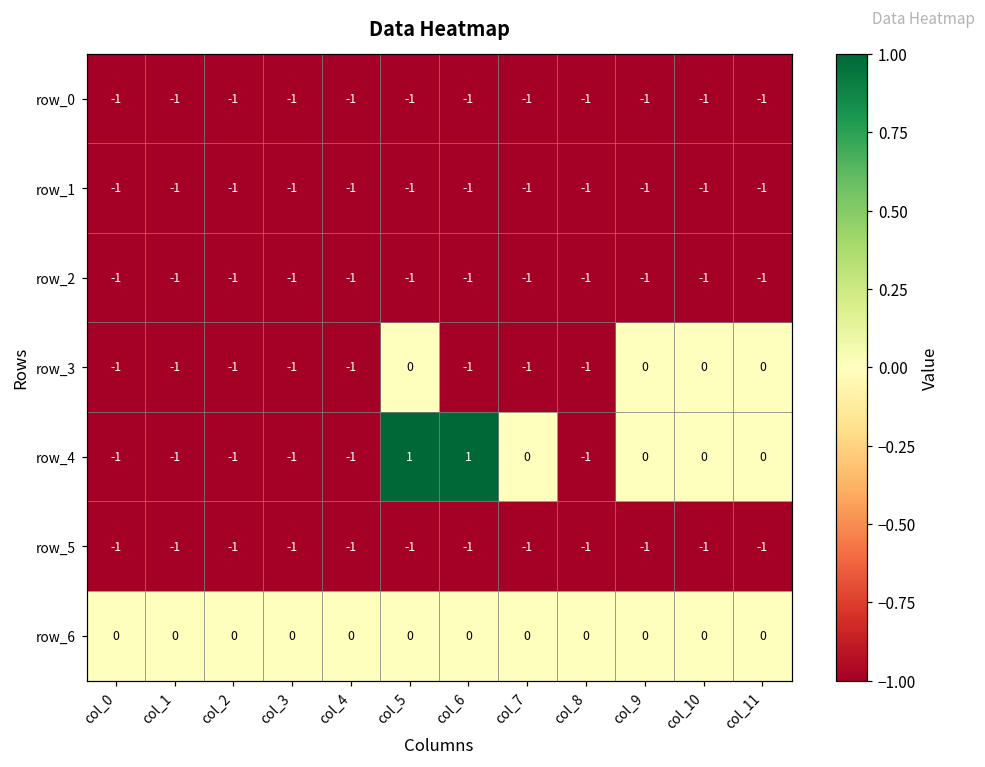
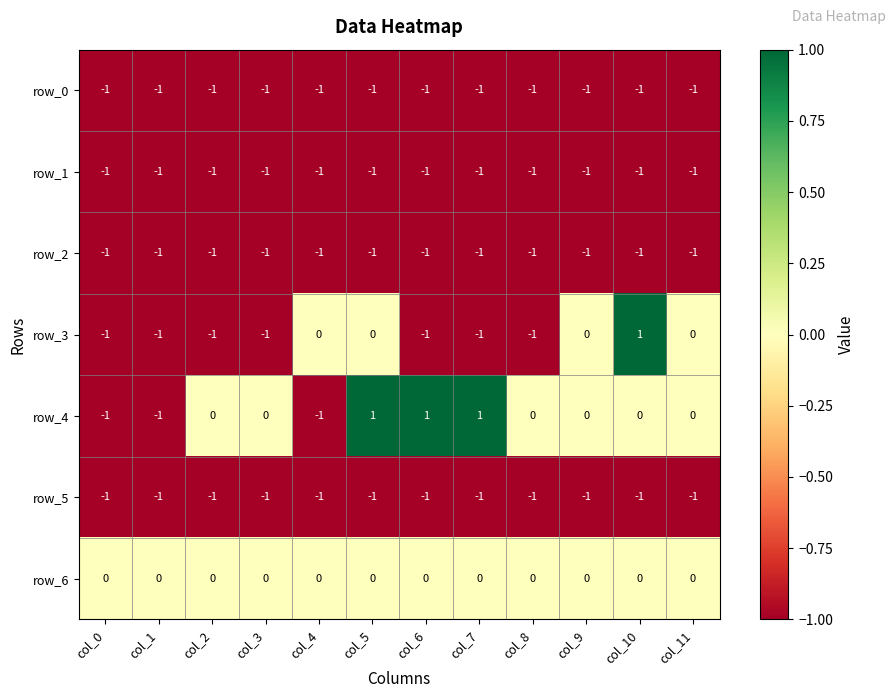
  {
    "row_0": {
      "col_0": -1,
      "col_1": -1,
      "col_2": -1,
      "col_3": -1,
      "col_4": -1,
      "col_5": -1,
      "col_6": -1,
      "col_7": -1,
      "col_8": -1,
      "col_9": -1,
      "col_10": -1,
      "col_11": -1
    },
    "row_1": {
      "col_0": -1,
      "col_1": -1,
      "col_2": -1,
      "col_3": -1,
      "col_4": -1,
      "col_5": -1,
      "col_6": -1,
      "col_7": -1,
      "col_8": -1,
      "col_9": -1,
      "col_10": -1,
      "col_11": -1
    },
    "row_2": {
      "col_0": -1,
      "col_1": -1,
      "col_2": -1,
      "col_3": -1,
      "col_4": -1,
      "col_5": -1,
      "col_6": -1,
      "col_7": -1,
      "col_8": -1,
      "col_9": -1,
      "col_10": -1,
      "col_11": -1
    },
    "row_3": {
      "col_0": -1,
      "col_1": -1,
      "col_2": -1,
      "col_3": -1,
-     "col_4": -1,
+     "col_4": 0,
      "col_5": 0,
      "col_6": -1,
      "col_7": -1,
      "col_8": -1,
      "col_9": 0,
-     "col_10": 0,
+     "col_10": 1,
      "col_11": 0
    },
    "row_4": {
      "col_0": -1,
      "col_1": -1,
-     "col_2": -1,
-     "col_3": -1,
+     "col_2": 0,
+     "col_3": 0,
      "col_4": -1,
      "col_5": 1,
      "col_6": 1,
-     "col_7": 0,
-     "col_8": -1,
+     "col_7": 1,
+     "col_8": 0,
      "col_9": 0,
      "col_10": 0,
      "col_11": 0
    },
    "row_5": {
      "col_0": -1,
      "col_1": -1,
      "col_2": -1,
      "col_3": -1,
      "col_4": -1,
      "col_5": -1,
      "col_6": -1,
      "col_7": -1,
      "col_8": -1,
      "col_9": -1,
      "col_10": -1,
      "col_11": -1
    },
    "row_6": {
      "col_0": 0,
      "col_1": 0,
      "col_2": 0,
      "col_3": 0,
      "col_4": 0,
      "col_5": 0,
      "col_6": 0,
      "col_7": 0,
      "col_8": 0,
      "col_9": 0,
      "col_10": 0,
      "col_11": 0
    }
  }
